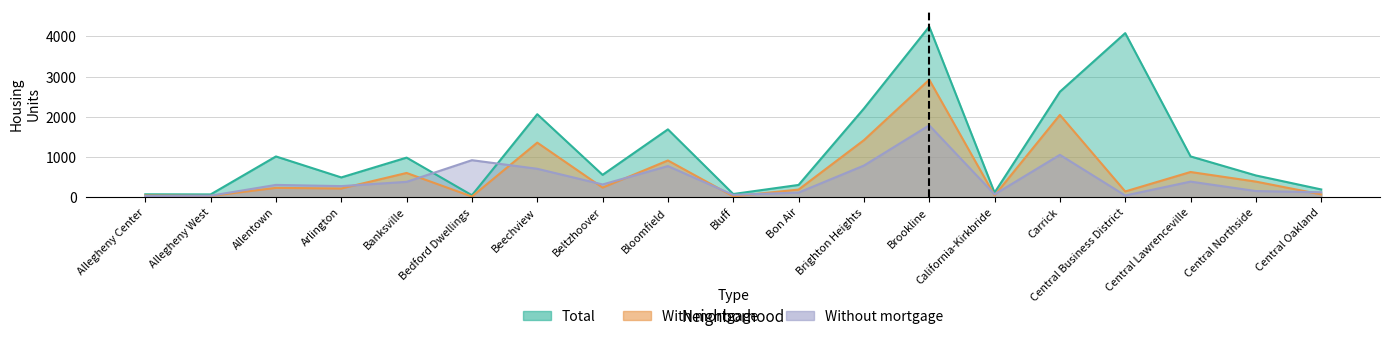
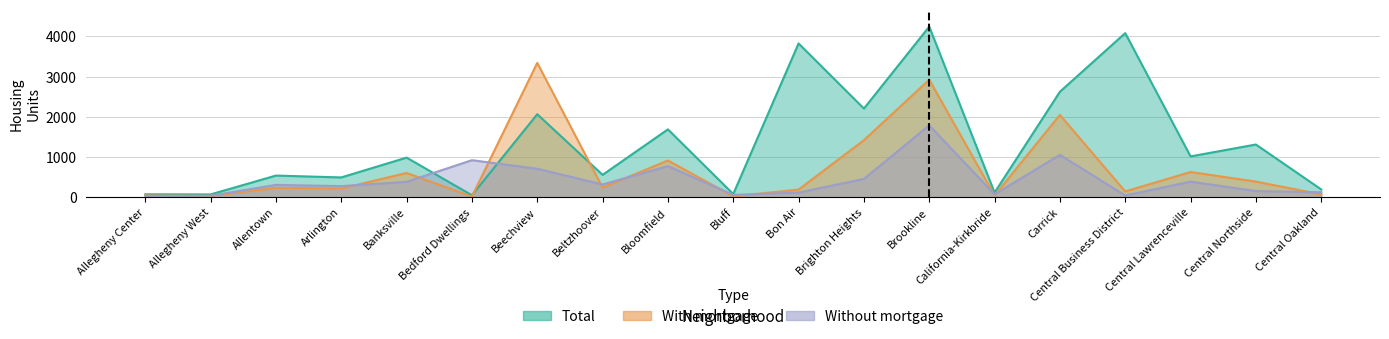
  {
    "Total": {
-     "Allentown": 1000,
+     "Allentown": 500,
      "Arlington": 500,
      "Banksville": 1000,
      "Beechview": 2100,
      "Beltzhoover": 600,
      "Bloomfield": 1700,
-     "Bon Air": 300,
+     "Bon Air": 3800,
      "Brighton Heights": 2200,
      "Brookline": 4200,
      "Carrick": 2600,
      "Central Business District": 4100,
      "Central Lawrenceville": 1000,
-     "Central Northside": 500,
+     "Central Northside": 1300,
      "Central Oakland": 200
    },
    "With mortgage": {
      "Allentown": 200,
      "Banksville": 600,
-     "Beechview": 1400,
+     "Beechview": 3300,
      "Beltzhoover": 200,
      "Bloomfield": 900,
      "Bon Air": 200,
      "Brighton Heights": 1400,
      "Brookline": 2900,
      "Carrick": 2000,
      "Central Business District": 100,
      "Central Lawrenceville": 600,
      "Central Northside": 400
    },
    "Without mortgage": {
      "Allentown": 300,
      "Banksville": 400,
      "Bedford Dwellings": 900,
      "Beechview": 700,
      "Beltzhoover": 300,
      "Bloomfield": 800,
      "Bon Air": 100,
-     "Brighton Heights": 800,
+     "Brighton Heights": 500,
      "Brookline": 1800,
      "Carrick": 1100,
      "Central Business District": 0,
      "Central Lawrenceville": 400,
      "Central Northside": 200
    }
  }
